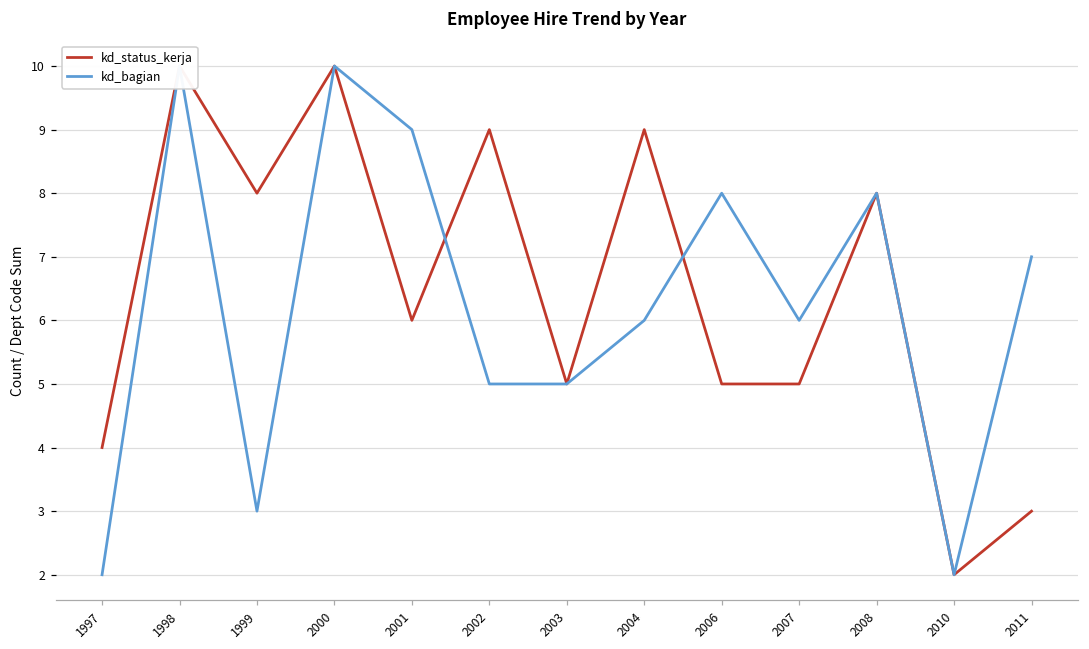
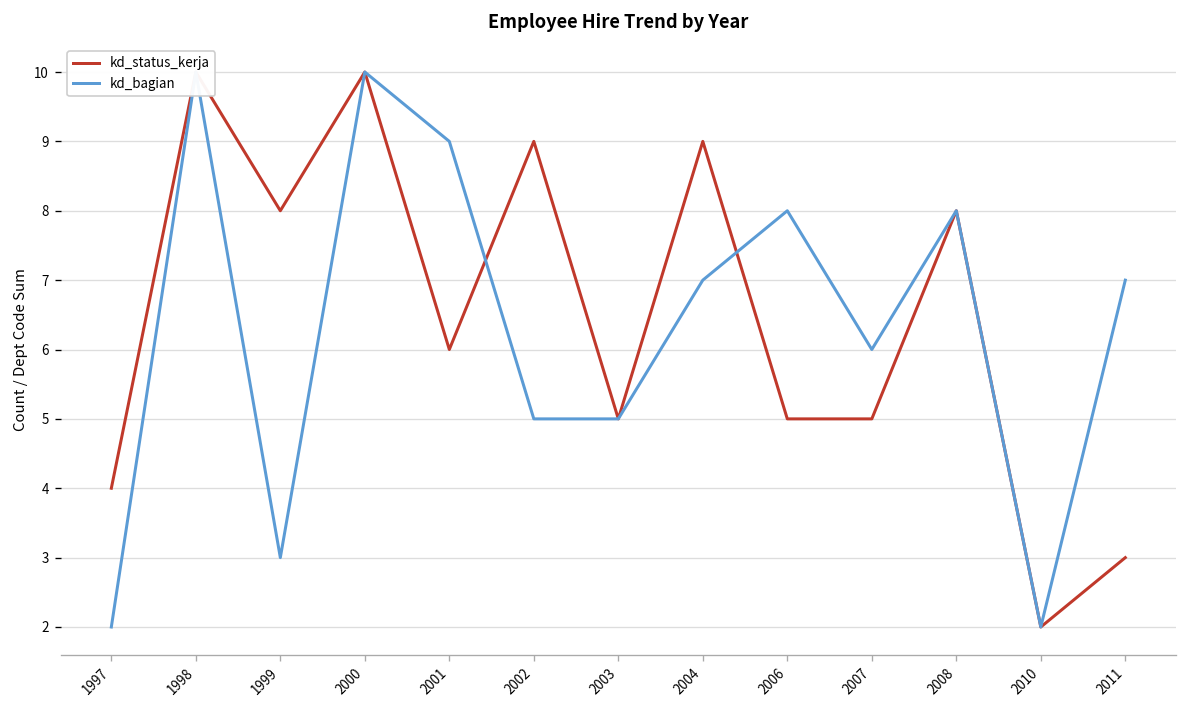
  {
    "kd_status_kerja": {
      "1997": 4,
      "1999": 8,
      "2001": 6,
      "2002": 9,
      "2004": 9,
      "2006": 5,
      "2007": 5,
      "2011": 3
    },
    "kd_bagian": {
      "1997": 2,
      "1999": 3,
      "2001": 9,
      "2002": 5,
-     "2004": 6,
+     "2004": 7,
      "2006": 8,
      "2007": 6,
      "2011": 7
    }
  }
